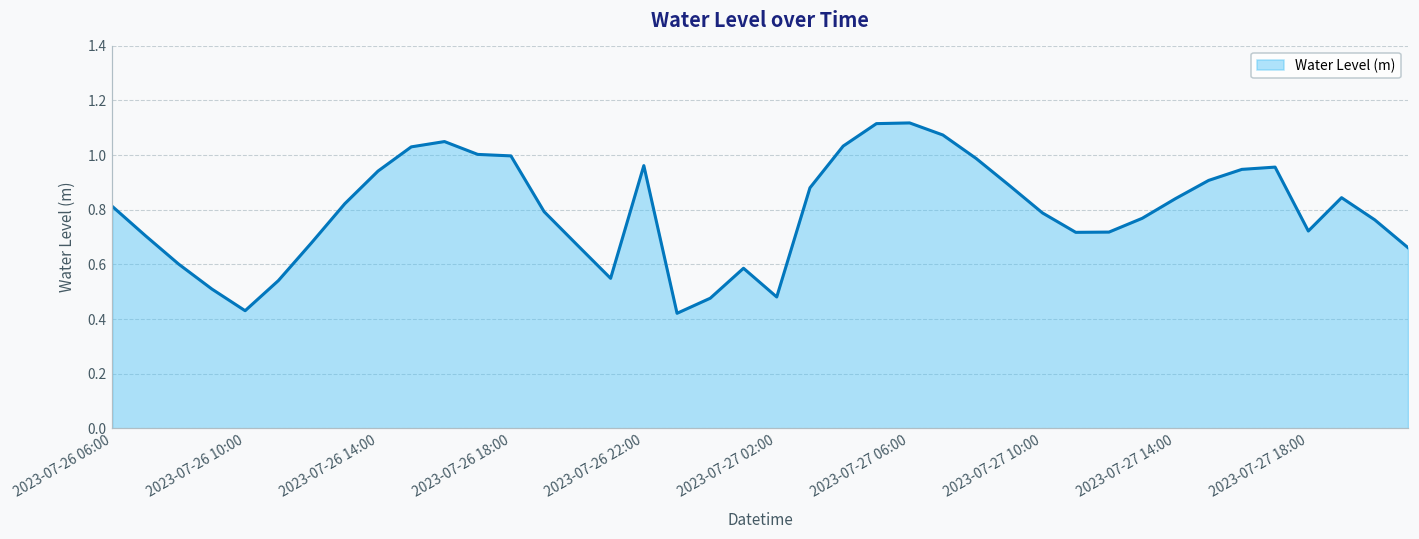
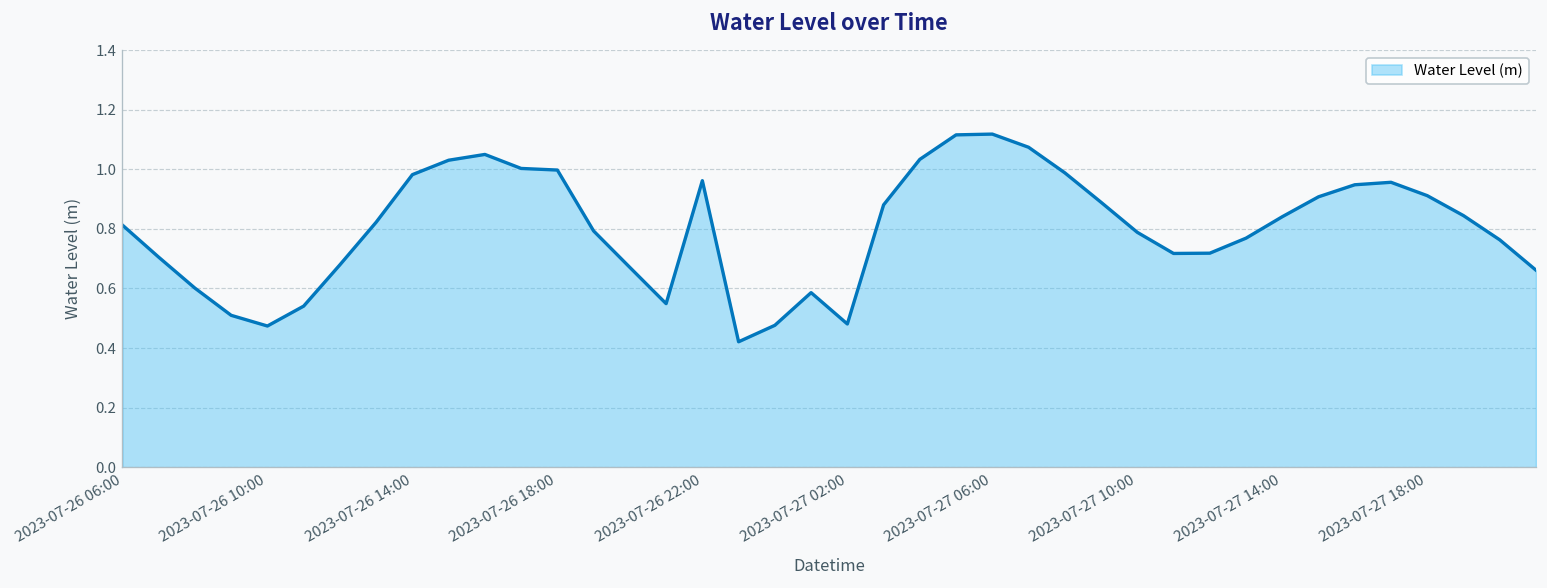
  {
    "2023-07-26 06:00": 0.81,
-   "2023-07-26 10:00": 0.43,
-   "2023-07-26 14:00": 0.94,
+   "2023-07-26 10:00": 0.47,
+   "2023-07-26 14:00": 0.98,
    "2023-07-26 18:00": 1.00,
    "2023-07-26 22:00": 0.96,
    "2023-07-27 02:00": 0.48,
    "2023-07-27 06:00": 1.12,
    "2023-07-27 10:00": 0.79,
    "2023-07-27 14:00": 0.84,
-   "2023-07-27 18:00": 0.72
+   "2023-07-27 18:00": 0.91
  }
